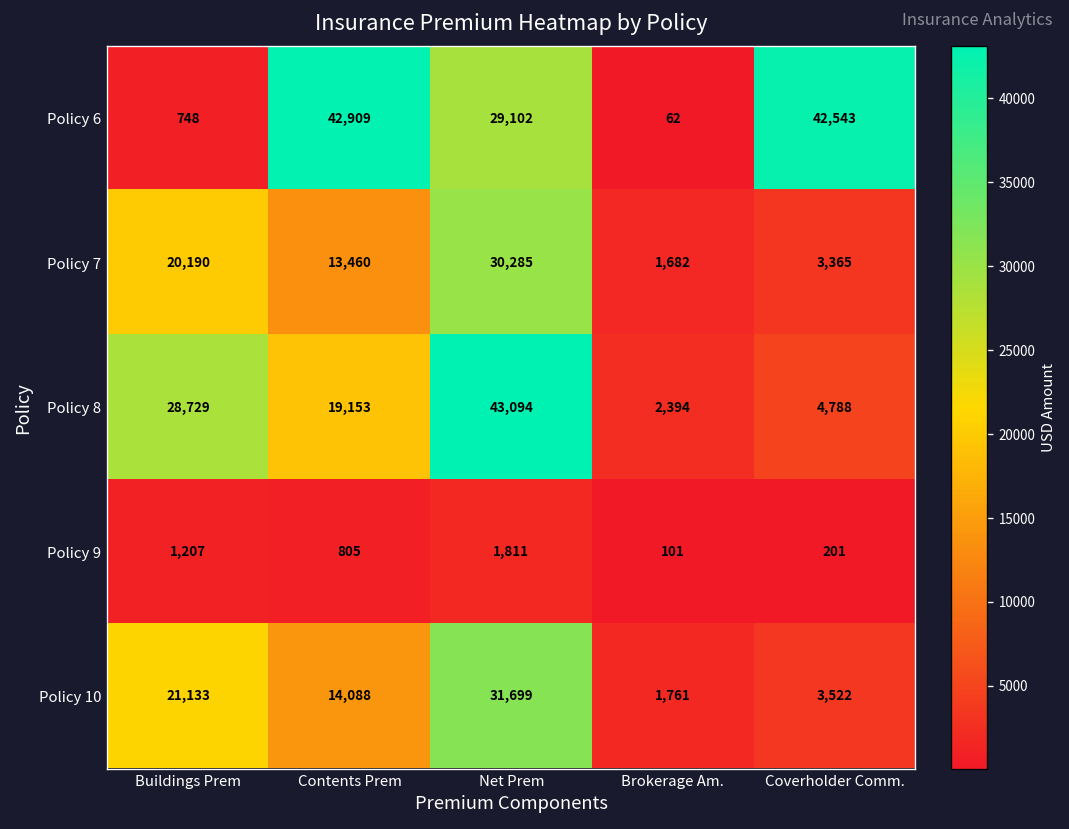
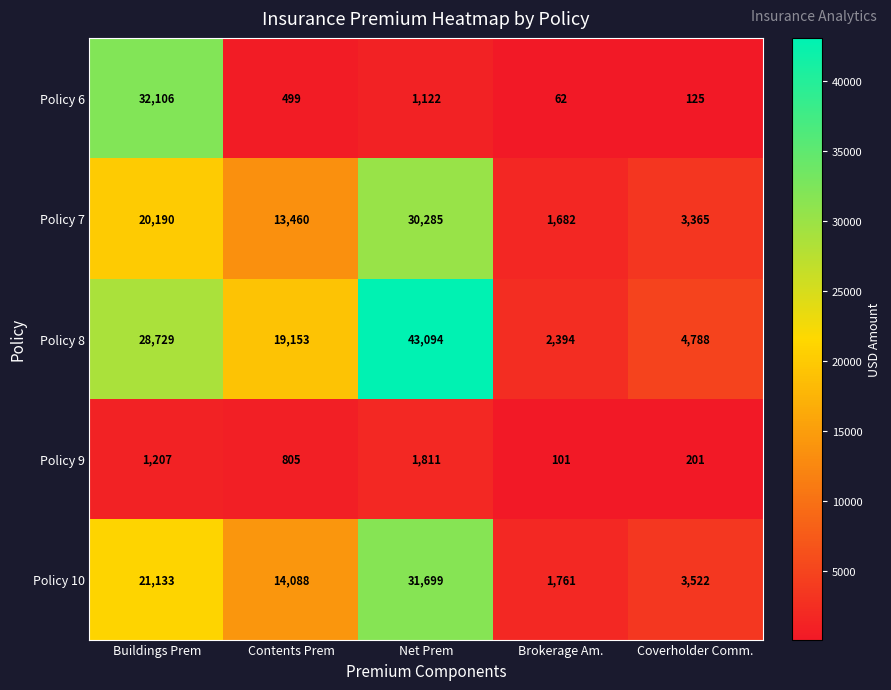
  {
    "Policy 6": {
-     "Buildings Prem": "748",
-     "Contents Prem": "42,909",
-     "Net Prem": "29,102",
+     "Buildings Prem": "32,106",
+     "Contents Prem": "499",
+     "Net Prem": "1,122",
      "Brokerage Am.": "62",
-     "Coverholder Comm.": "42,543"
+     "Coverholder Comm.": "125"
    },
    "Policy 7": {
      "Buildings Prem": "20,190",
      "Contents Prem": "13,460",
      "Net Prem": "30,285",
      "Brokerage Am.": "1,682",
      "Coverholder Comm.": "3,365"
    },
    "Policy 8": {
      "Buildings Prem": "28,729",
      "Contents Prem": "19,153",
      "Net Prem": "43,094",
      "Brokerage Am.": "2,394",
      "Coverholder Comm.": "4,788"
    },
    "Policy 9": {
      "Buildings Prem": "1,207",
      "Contents Prem": "805",
      "Net Prem": "1,811",
      "Brokerage Am.": "101",
      "Coverholder Comm.": "201"
    },
    "Policy 10": {
      "Buildings Prem": "21,133",
      "Contents Prem": "14,088",
      "Net Prem": "31,699",
      "Brokerage Am.": "1,761",
      "Coverholder Comm.": "3,522"
    }
  }
